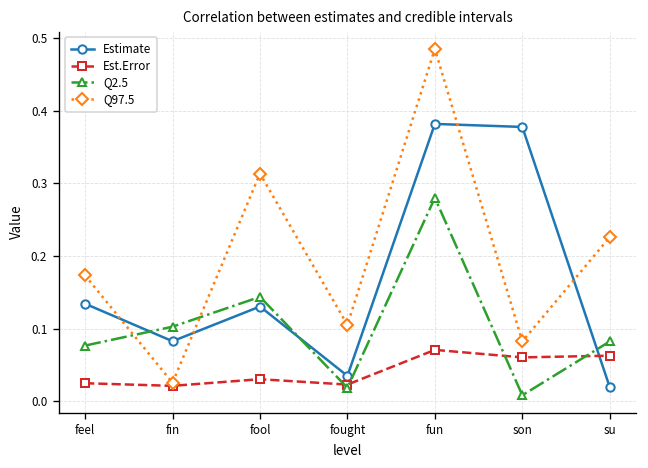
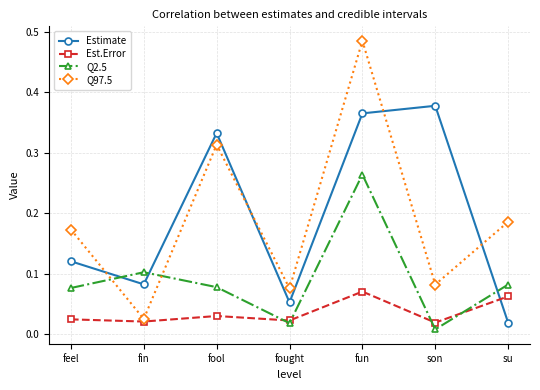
  {
    "Estimate": {
-     "feel": 0.13,
+     "feel": 0.12,
      "fin": 0.08,
-     "fool": 0.13,
-     "fought": 0.03,
-     "fun": 0.38,
+     "fool": 0.33,
+     "fought": 0.05,
+     "fun": 0.37,
      "son": 0.38,
      "su": 0.02
    },
    "Est.Error": {
      "feel": 0.02,
      "fool": 0.03,
      "fought": 0.02,
      "fun": 0.07,
-     "son": 0.06,
+     "son": 0.02,
      "su": 0.06
    },
    "Q2.5": {
      "feel": 0.08,
      "fin": 0.10,
-     "fool": 0.14,
+     "fool": 0.08,
      "fought": 0.02,
-     "fun": 0.28,
+     "fun": 0.26,
      "son": 0.01,
      "su": 0.08
    },
    "Q97.5": {
      "feel": 0.17,
      "fool": 0.31,
-     "fought": 0.11,
+     "fought": 0.08,
      "fun": 0.49,
      "son": 0.08,
-     "su": 0.23
+     "su": 0.19
    }
  }
